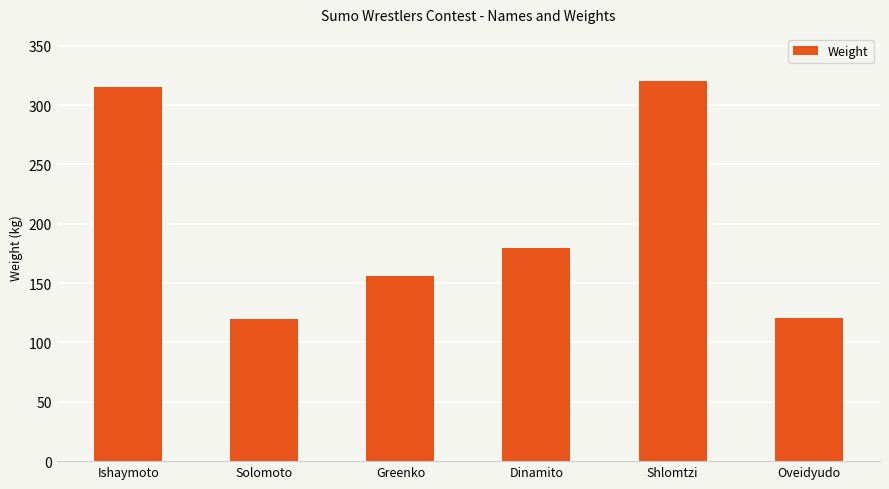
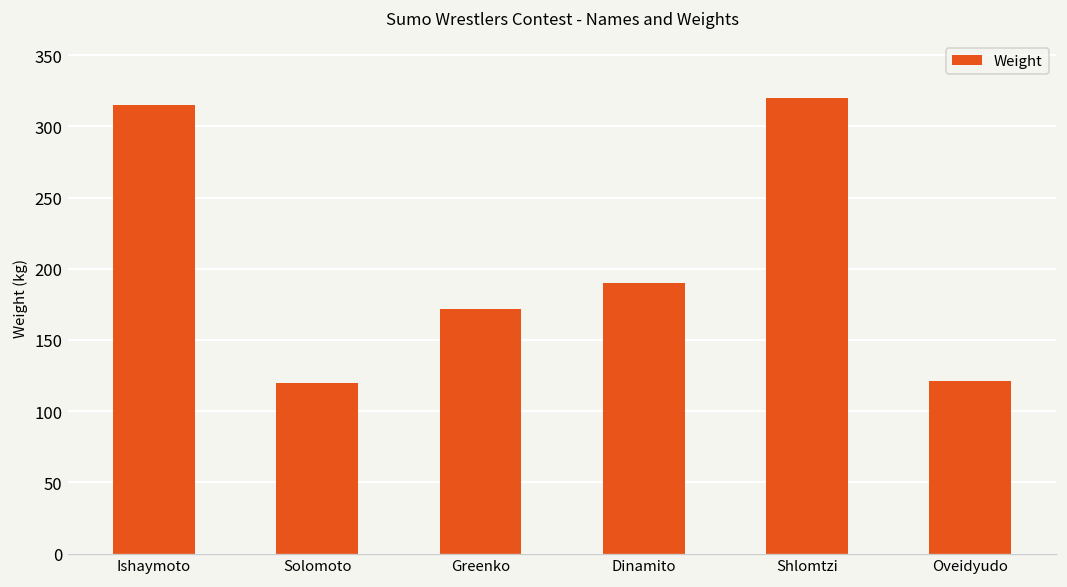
  {
    "Ishaymoto": 315,
    "Solomoto": 120,
-   "Greenko": 156,
-   "Dinamito": 180,
+   "Greenko": 172,
+   "Dinamito": 190,
    "Shlomtzi": 320,
    "Oveidyudo": 121
  }
